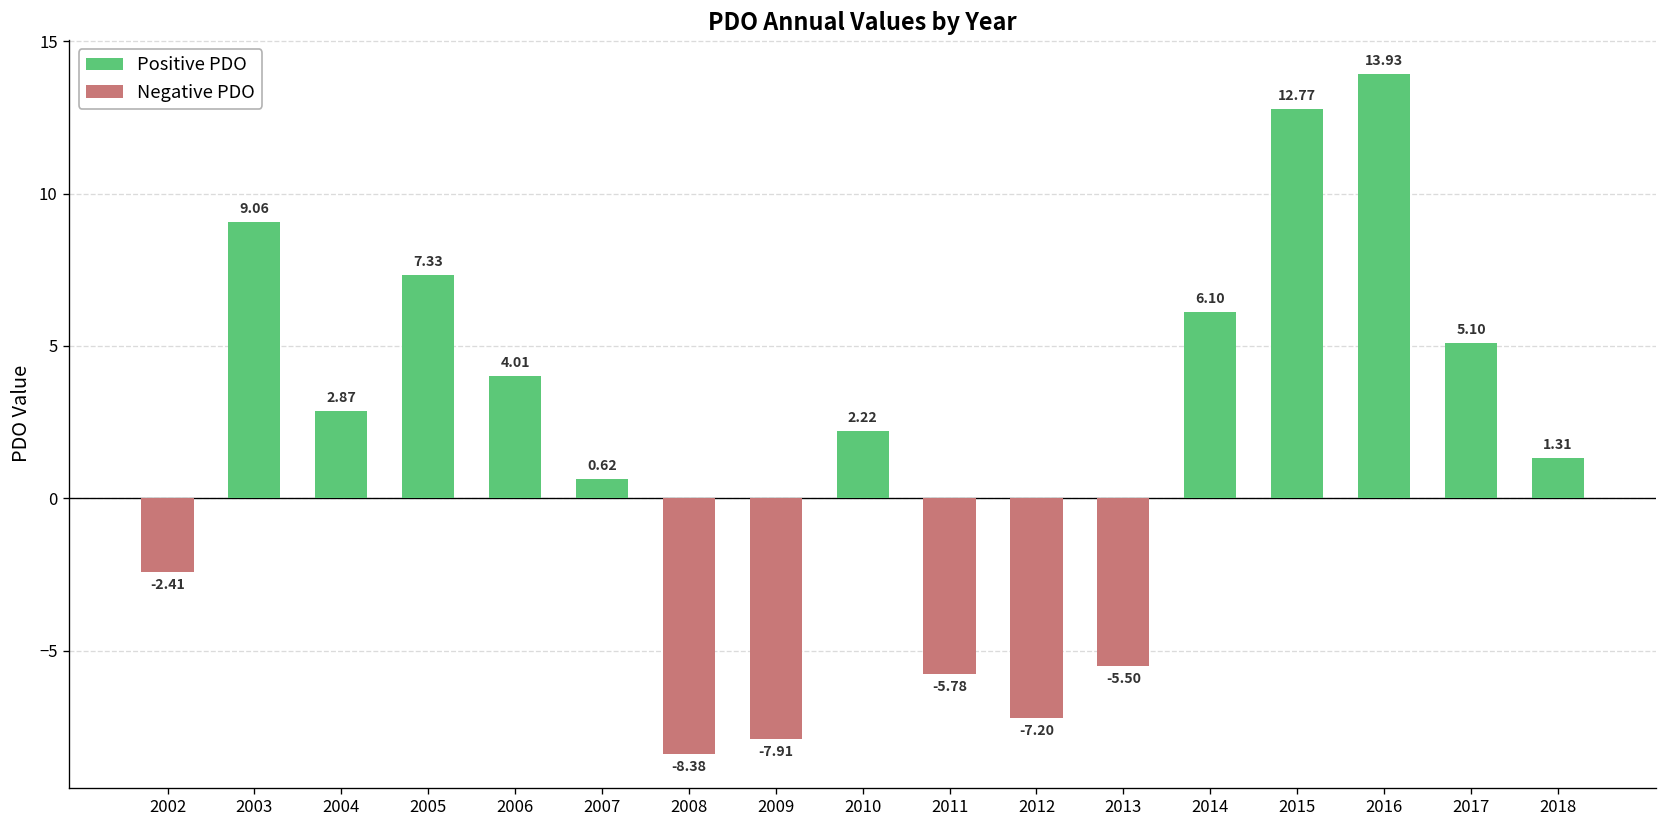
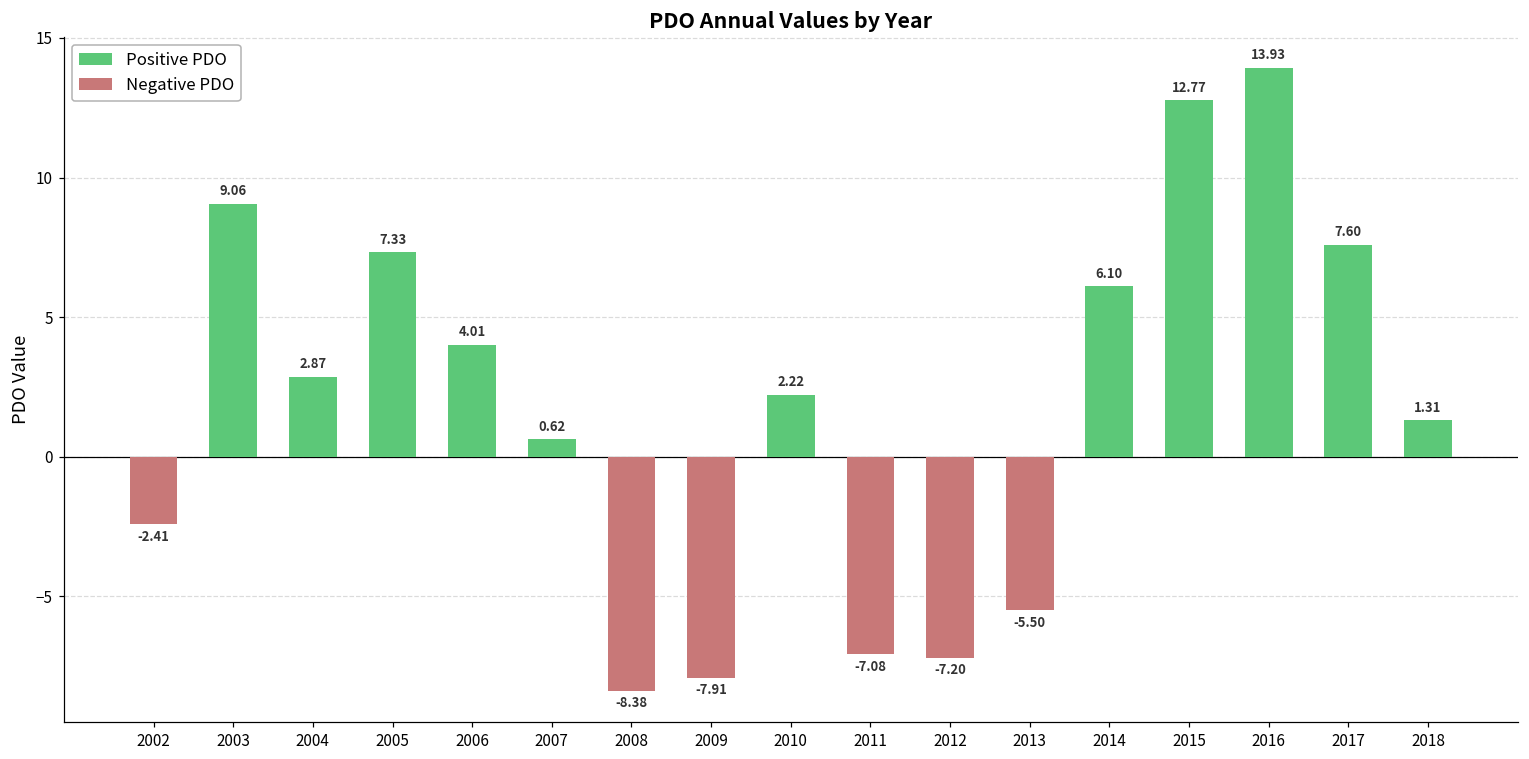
  {
    "Positive PDO": {
      "2003": 9.06,
      "2004": 2.87,
      "2005": 7.33,
      "2006": 4.01,
      "2007": 0.62,
      "2010": 2.22,
      "2014": 6.10,
      "2015": 12.77,
      "2016": 13.93,
-     "2017": 5.10,
+     "2017": 7.60,
      "2018": 1.31
    },
    "Negative PDO": {
      "2002": -2.41,
      "2008": -8.38,
      "2009": -7.91,
-     "2011": -5.78,
+     "2011": -7.08,
      "2012": -7.20,
      "2013": -5.50
    }
  }
